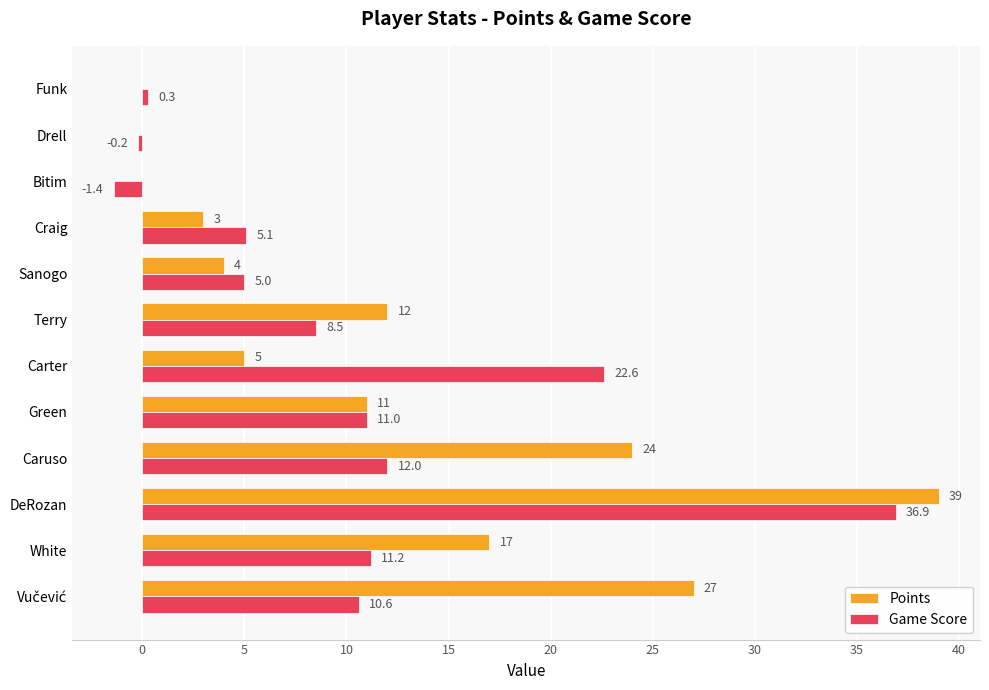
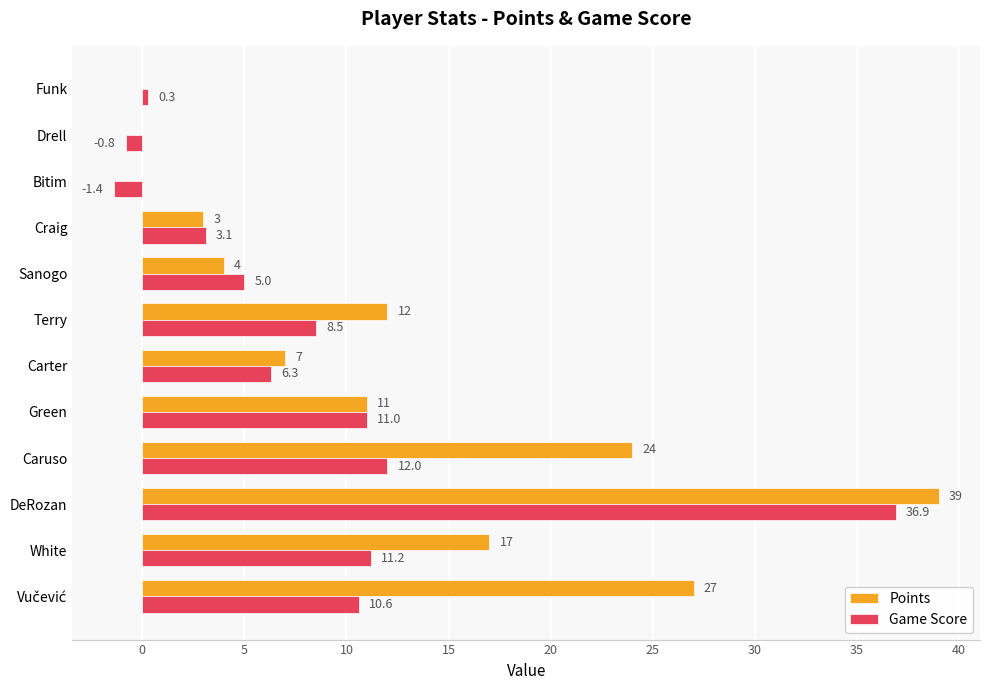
  {
    "Points": {
      "Craig": 3,
      "Sanogo": 4,
      "Terry": 12,
-     "Carter": 5,
+     "Carter": 7,
      "Green": 11,
      "Caruso": 24,
      "DeRozan": 39,
      "White": 17,
      "Vučević": 27
    },
    "Game Score": {
      "Funk": 0.3,
-     "Drell": -0.2,
+     "Drell": -0.8,
      "Bitim": -1.4,
-     "Craig": 5.1,
+     "Craig": 3.1,
      "Sanogo": 5.0,
      "Terry": 8.5,
-     "Carter": 22.6,
+     "Carter": 6.3,
      "Green": 11.0,
      "Caruso": 12.0,
      "DeRozan": 36.9,
      "White": 11.2,
      "Vučević": 10.6
    }
  }
